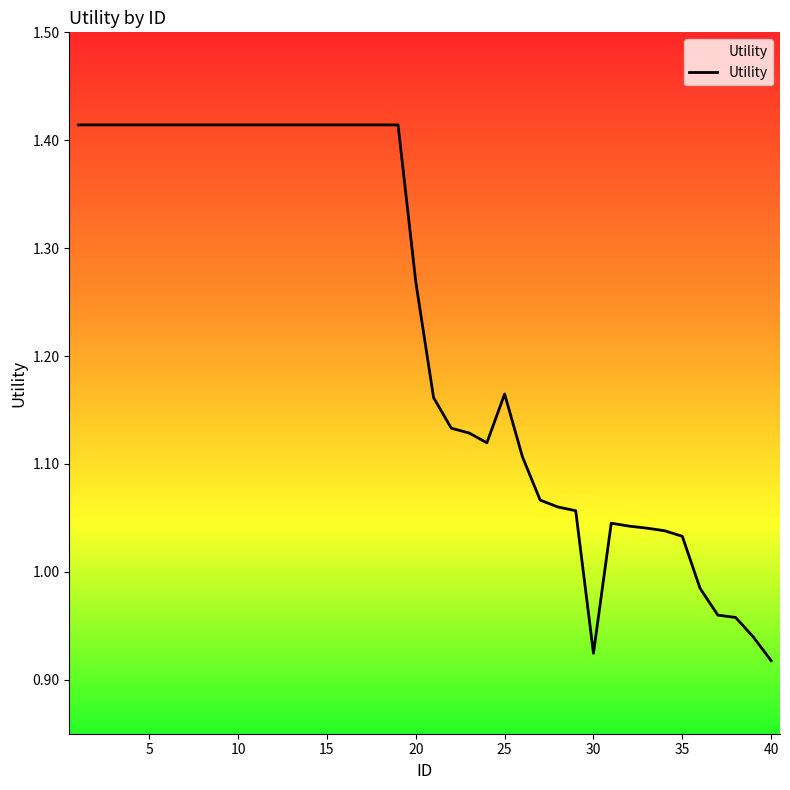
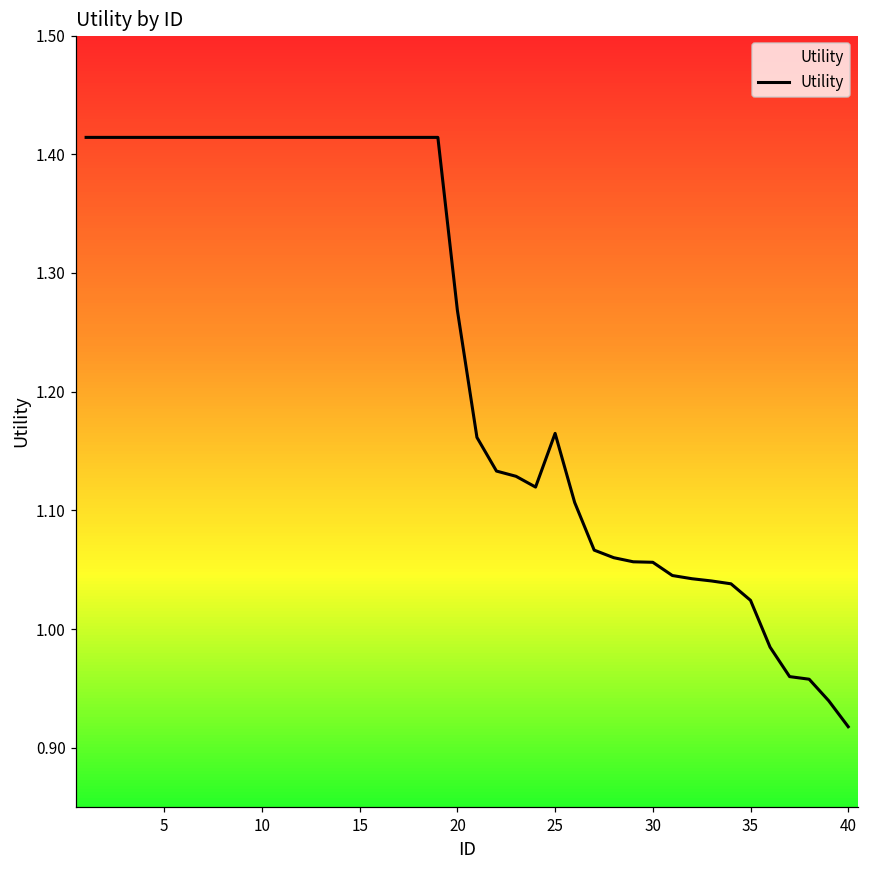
  {
    "5": 1.414,
    "10": 1.414,
    "15": 1.414,
    "20": 1.268,
    "25": 1.165,
-   "30": 0.925,
-   "35": 1.033,
+   "30": 1.056,
+   "35": 1.024,
    "40": 0.918
  }
